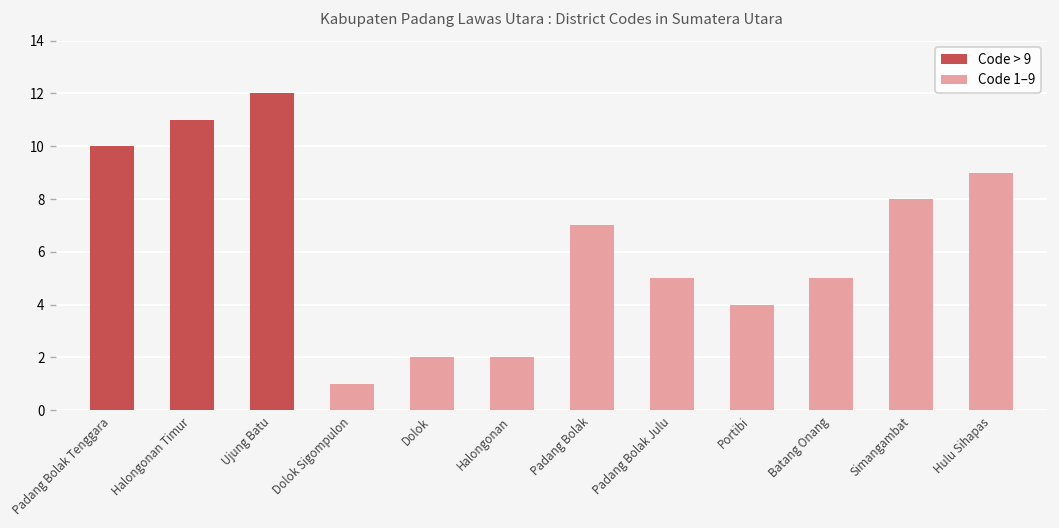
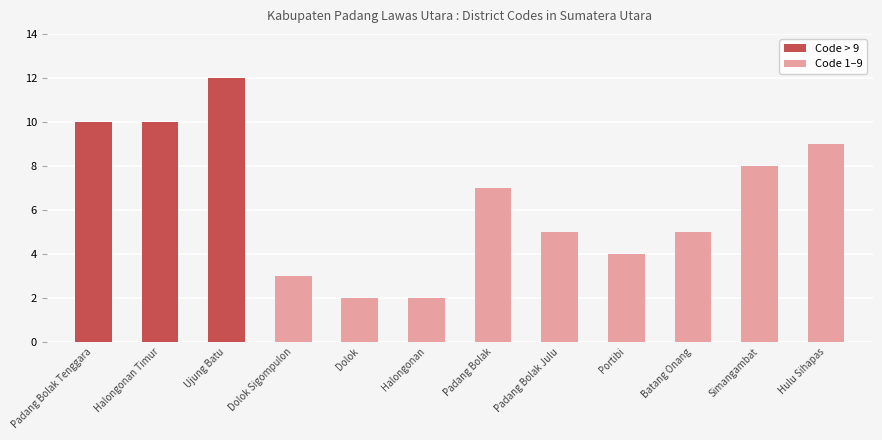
  {
    "Padang Bolak Tenggara": 10,
-   "Halongonan Timur": 11,
+   "Halongonan Timur": 10,
    "Ujung Batu": 12,
-   "Dolok Sigompulon": 1,
+   "Dolok Sigompulon": 3,
    "Dolok": 2,
    "Halongonan": 2,
    "Padang Bolak": 7,
    "Padang Bolak Julu": 5,
    "Portibi": 4,
    "Batang Onang": 5,
    "Simangambat": 8,
    "Hulu Sihapas": 9
  }
